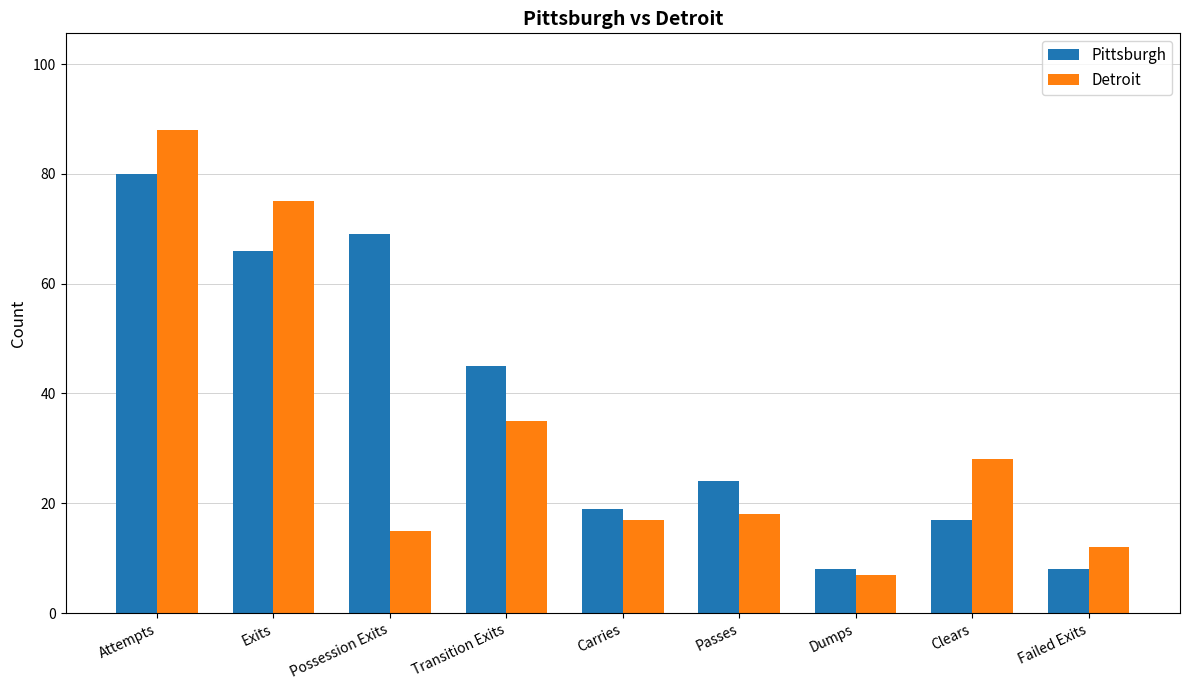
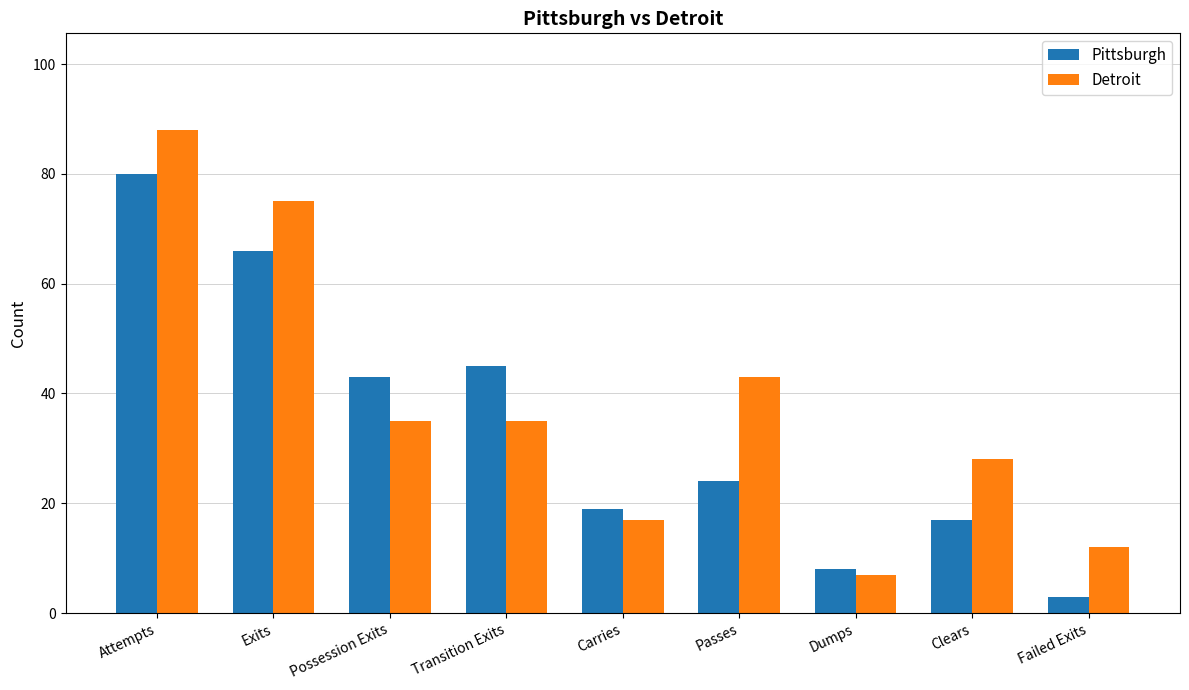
  {
    "Pittsburgh": {
      "Attempts": 80,
      "Exits": 66,
-     "Possession Exits": 69,
+     "Possession Exits": 43,
      "Transition Exits": 45,
      "Carries": 19,
      "Passes": 24,
      "Dumps": 8,
      "Clears": 17,
-     "Failed Exits": 8
+     "Failed Exits": 3
    },
    "Detroit": {
      "Attempts": 88,
      "Exits": 75,
-     "Possession Exits": 15,
+     "Possession Exits": 35,
      "Transition Exits": 35,
      "Carries": 17,
-     "Passes": 18,
+     "Passes": 43,
      "Dumps": 7,
      "Clears": 28,
      "Failed Exits": 12
    }
  }
